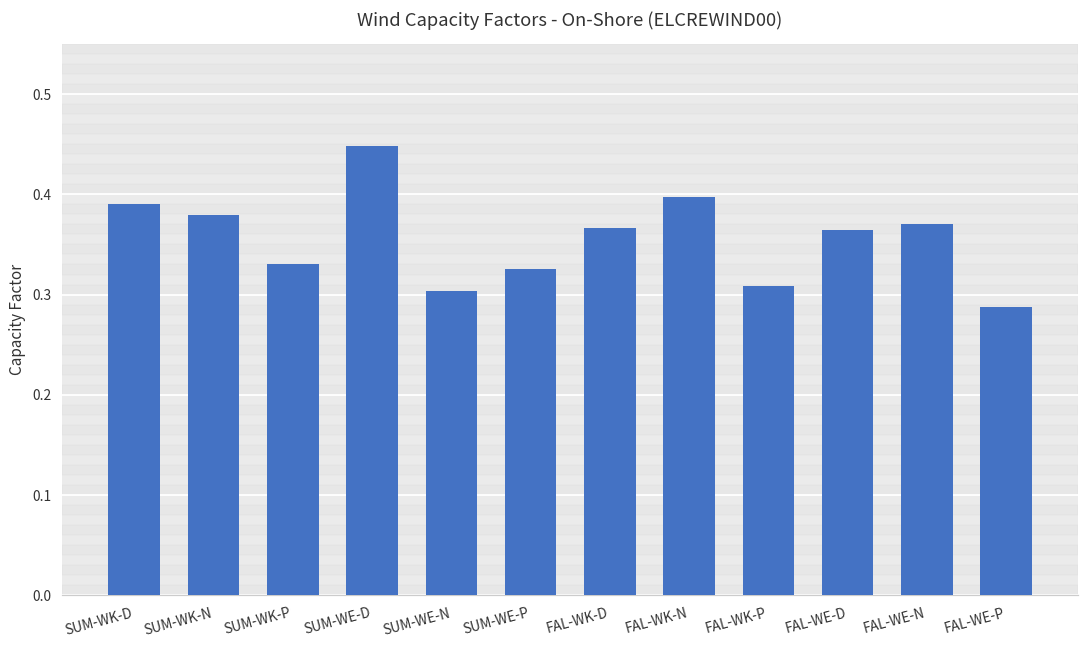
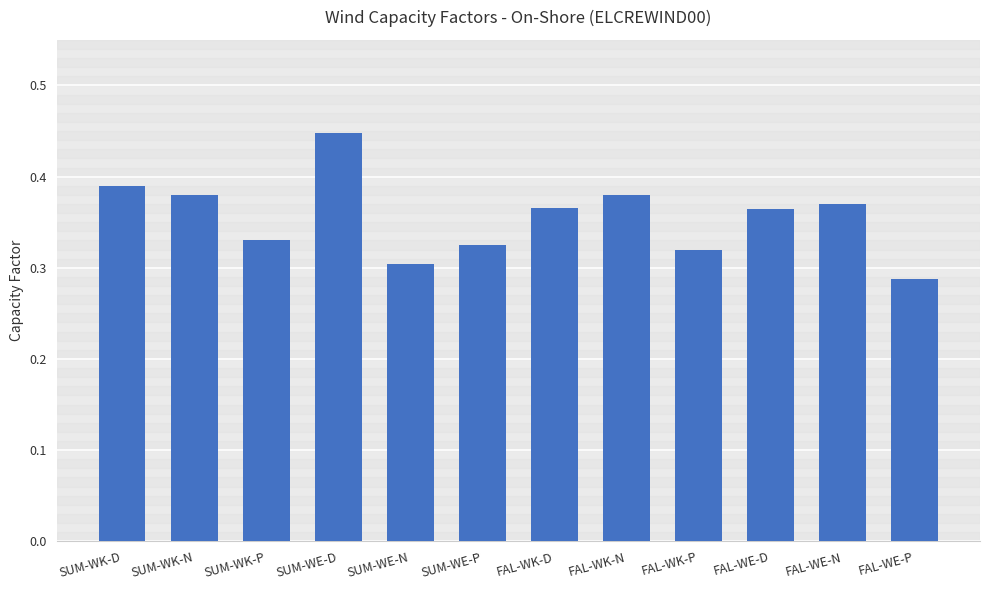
  {
    "SUM-WK-D": 0.39,
    "SUM-WK-N": 0.38,
    "SUM-WK-P": 0.33,
    "SUM-WE-D": 0.45,
    "SUM-WE-N": 0.30,
    "SUM-WE-P": 0.33,
    "FAL-WK-D": 0.37,
-   "FAL-WK-N": 0.40,
-   "FAL-WK-P": 0.31,
+   "FAL-WK-N": 0.38,
+   "FAL-WK-P": 0.32,
    "FAL-WE-D": 0.36,
    "FAL-WE-N": 0.37,
    "FAL-WE-P": 0.29
  }
